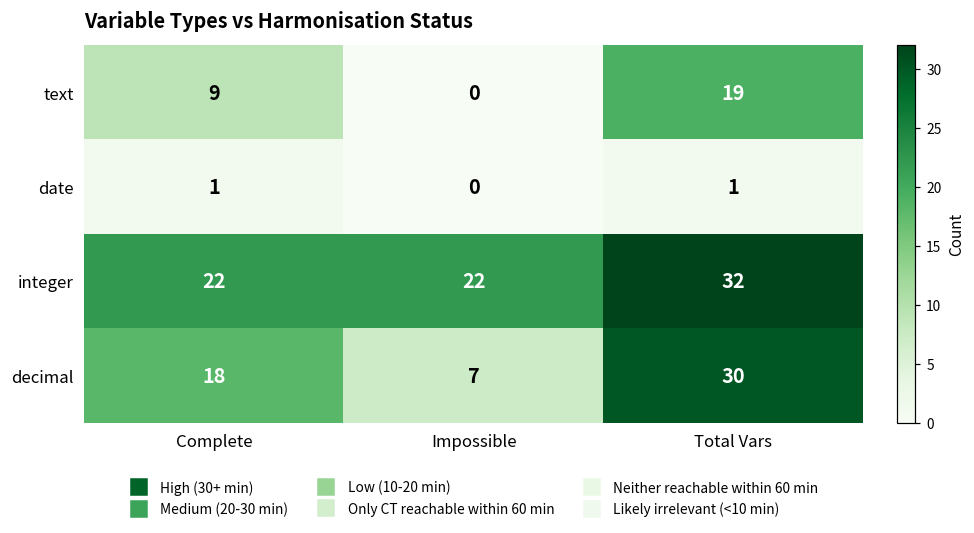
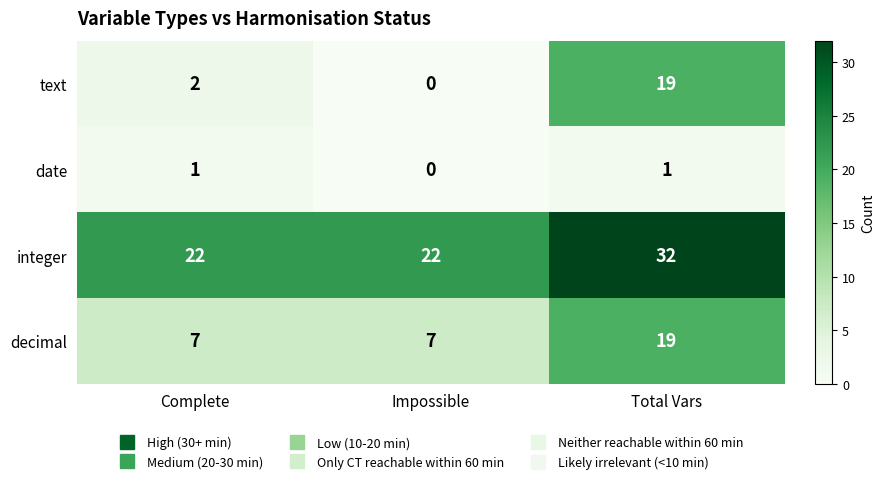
  {
    "text": {
-     "Complete": 9,
+     "Complete": 2,
      "Impossible": 0,
      "Total Vars": 19
    },
    "date": {
      "Complete": 1,
      "Impossible": 0,
      "Total Vars": 1
    },
    "integer": {
      "Complete": 22,
      "Impossible": 22,
      "Total Vars": 32
    },
    "decimal": {
-     "Complete": 18,
+     "Complete": 7,
      "Impossible": 7,
-     "Total Vars": 30
+     "Total Vars": 19
    }
  }
